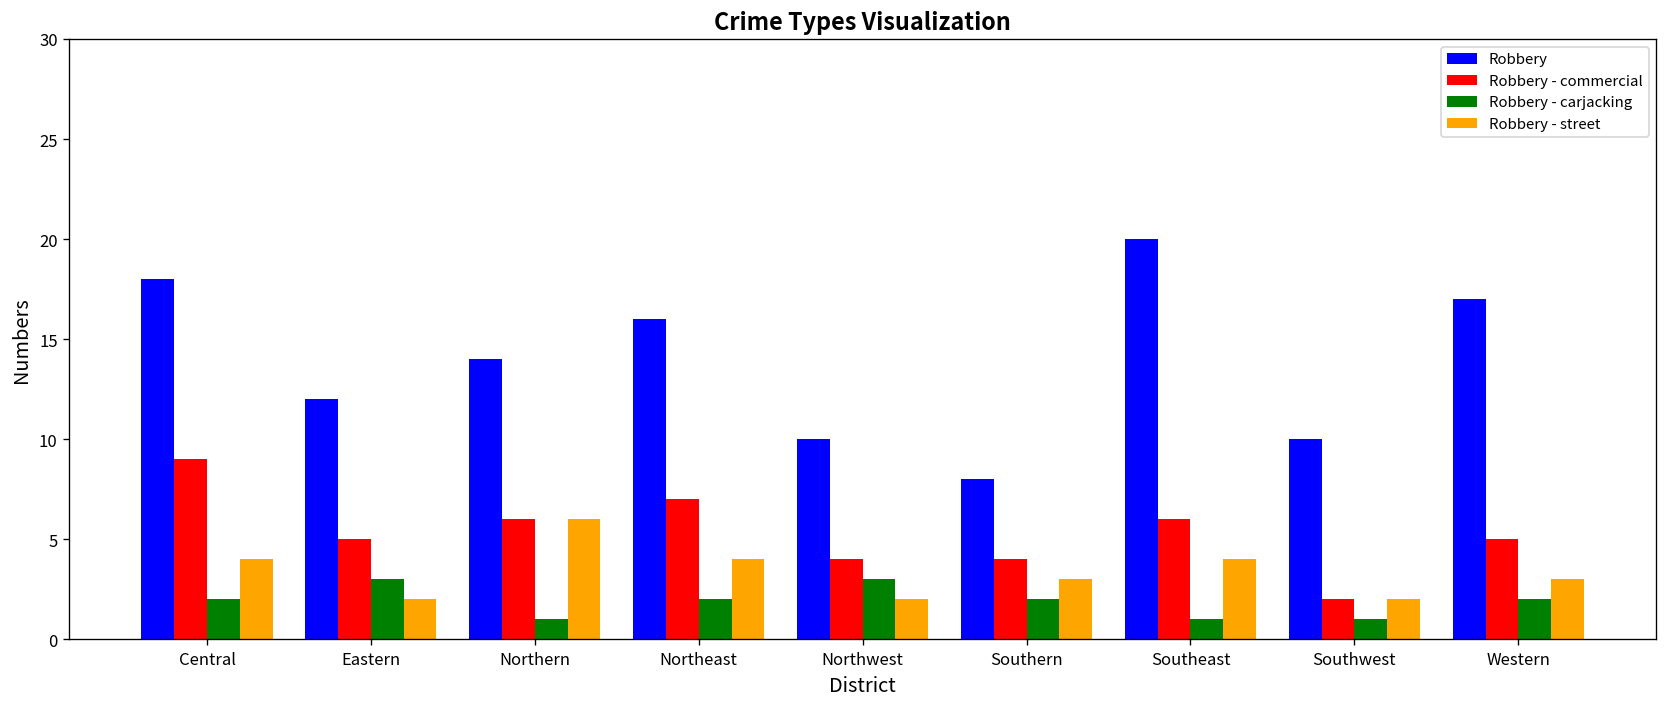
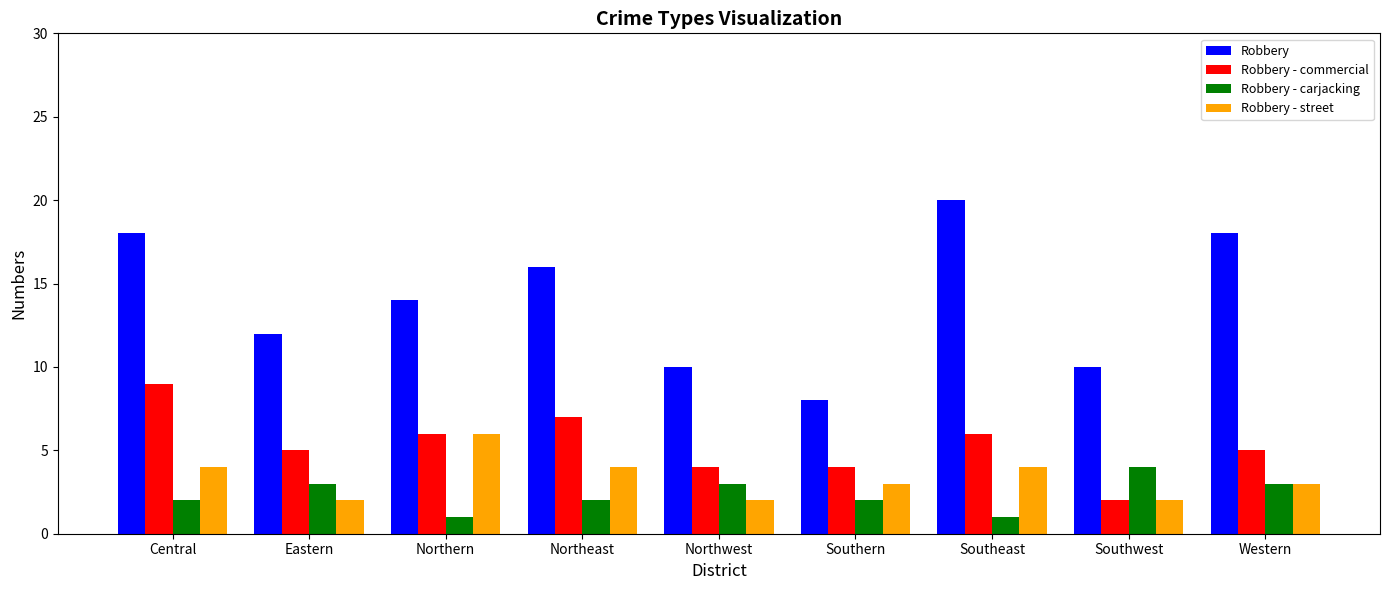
  {
    "Robbery": {
      "Central": 18,
      "Eastern": 12,
      "Northern": 14,
      "Northeast": 16,
      "Northwest": 10,
      "Southern": 8,
      "Southeast": 20,
      "Southwest": 10,
-     "Western": 17
+     "Western": 18
    },
    "Robbery - commercial": {
      "Central": 9,
      "Eastern": 5,
      "Northern": 6,
      "Northeast": 7,
      "Northwest": 4,
      "Southern": 4,
      "Southeast": 6,
      "Southwest": 2,
      "Western": 5
    },
    "Robbery - carjacking": {
      "Central": 2,
      "Eastern": 3,
      "Northern": 1,
      "Northeast": 2,
      "Northwest": 3,
      "Southern": 2,
      "Southeast": 1,
-     "Southwest": 1,
-     "Western": 2
+     "Southwest": 4,
+     "Western": 3
    },
    "Robbery - street": {
      "Central": 4,
      "Eastern": 2,
      "Northern": 6,
      "Northeast": 4,
      "Northwest": 2,
      "Southern": 3,
      "Southeast": 4,
      "Southwest": 2,
      "Western": 3
    }
  }
